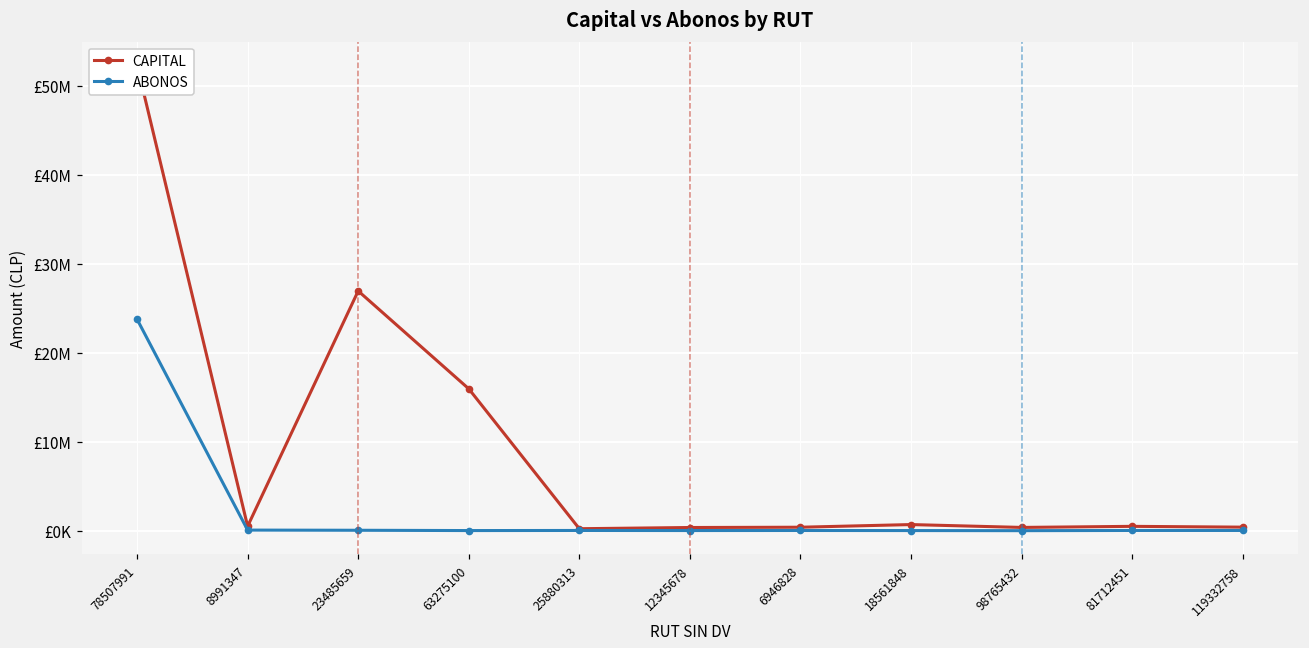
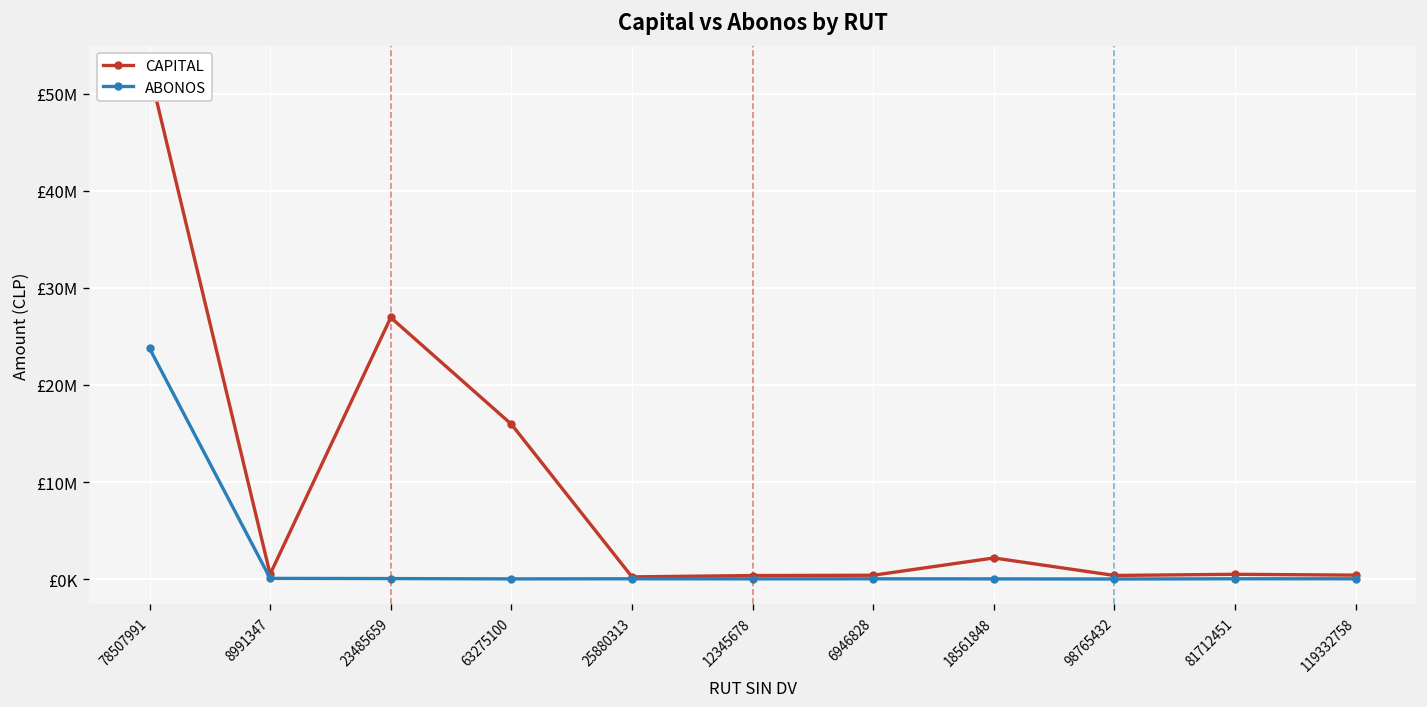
  {
    "CAPITAL": {
      "8991347": "£1000000",
      "23485659": "£27000000",
      "63275100": "£16000000",
      "12345678": "£0",
      "6946828": "£0",
-     "18561848": "£1000000",
+     "18561848": "£2000000",
      "98765432": "£0",
      "81712451": "£0",
      "119332758": "£0"
    },
    "ABONOS": {
      "78507991": "£24000000",
      "8991347": "£0",
      "23485659": "£0",
      "63275100": "£0",
      "12345678": "£0",
      "6946828": "£0",
      "18561848": "£0",
      "98765432": "£0",
      "81712451": "£0",
      "119332758": "£0"
    }
  }
